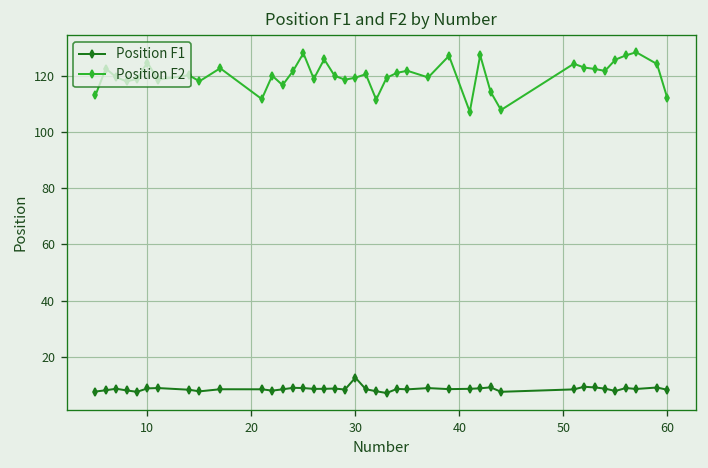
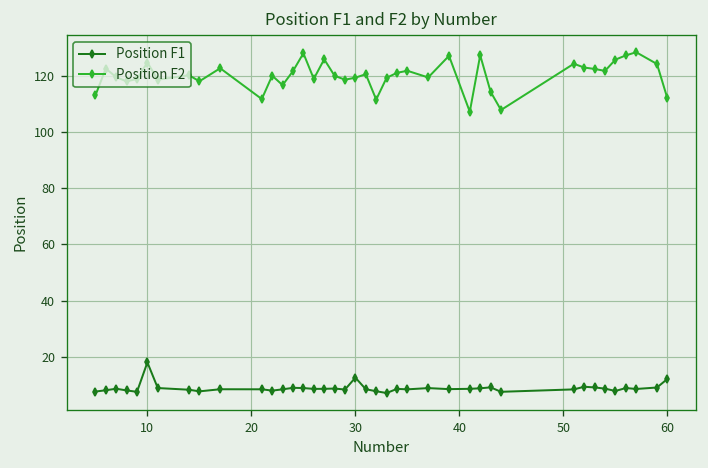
  {
    "Position F1": {
-     "10": 9,
+     "10": 18,
      "30": 13,
-     "60": 8
+     "60": 12
    },
    "Position F2": {
      "30": 119,
      "60": 112
    }
  }
